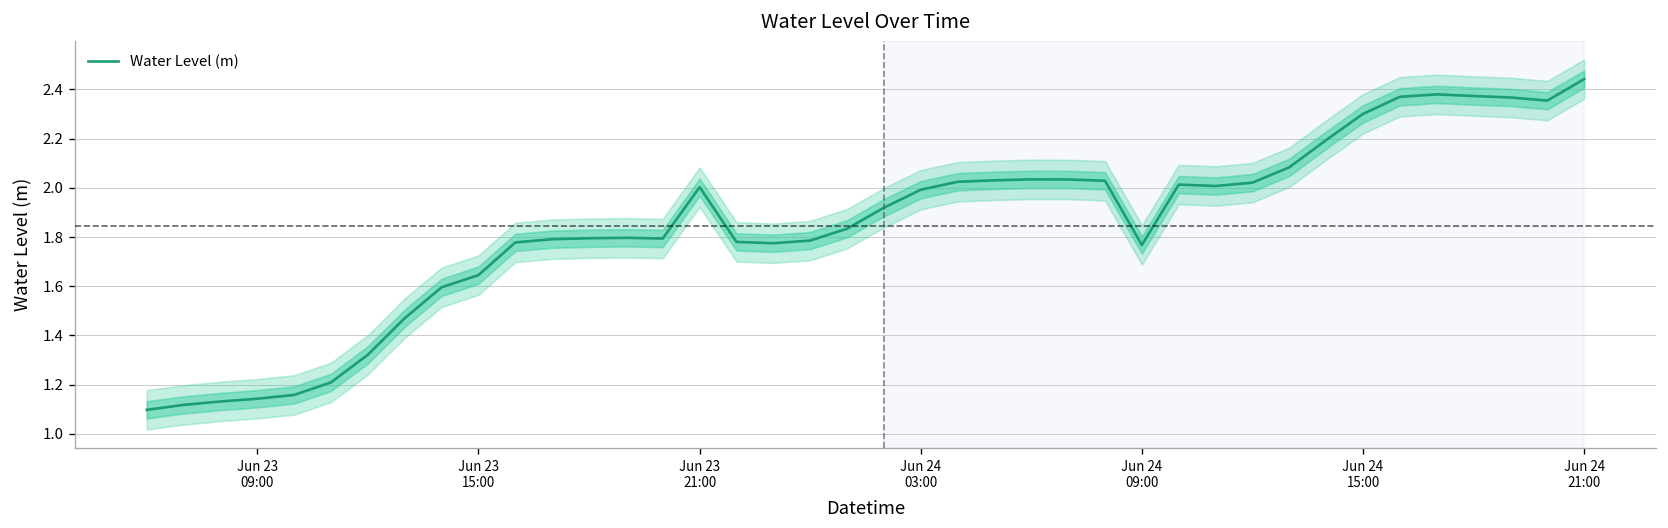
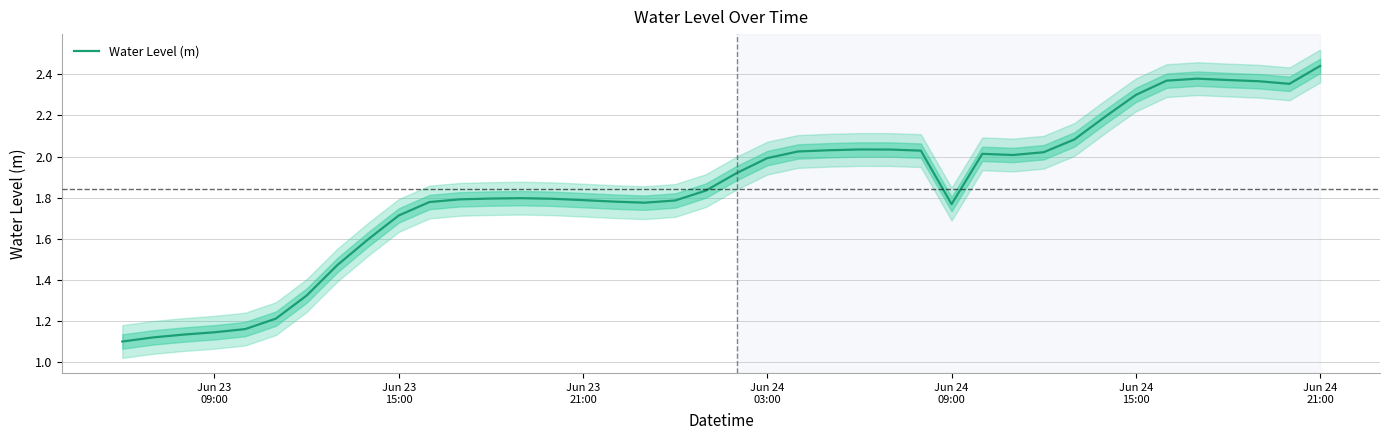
  {
    "Water Level (m)": {
      "Jun 23 09:00": 1.14,
-     "Jun 23 15:00": 1.65,
-     "Jun 23 21:00": 2.00,
+     "Jun 23 15:00": 1.71,
+     "Jun 23 21:00": 1.79,
      "Jun 24 03:00": 1.99,
      "Jun 24 09:00": 1.77,
      "Jun 24 15:00": 2.30,
      "Jun 24 21:00": 2.44
    }
  }
